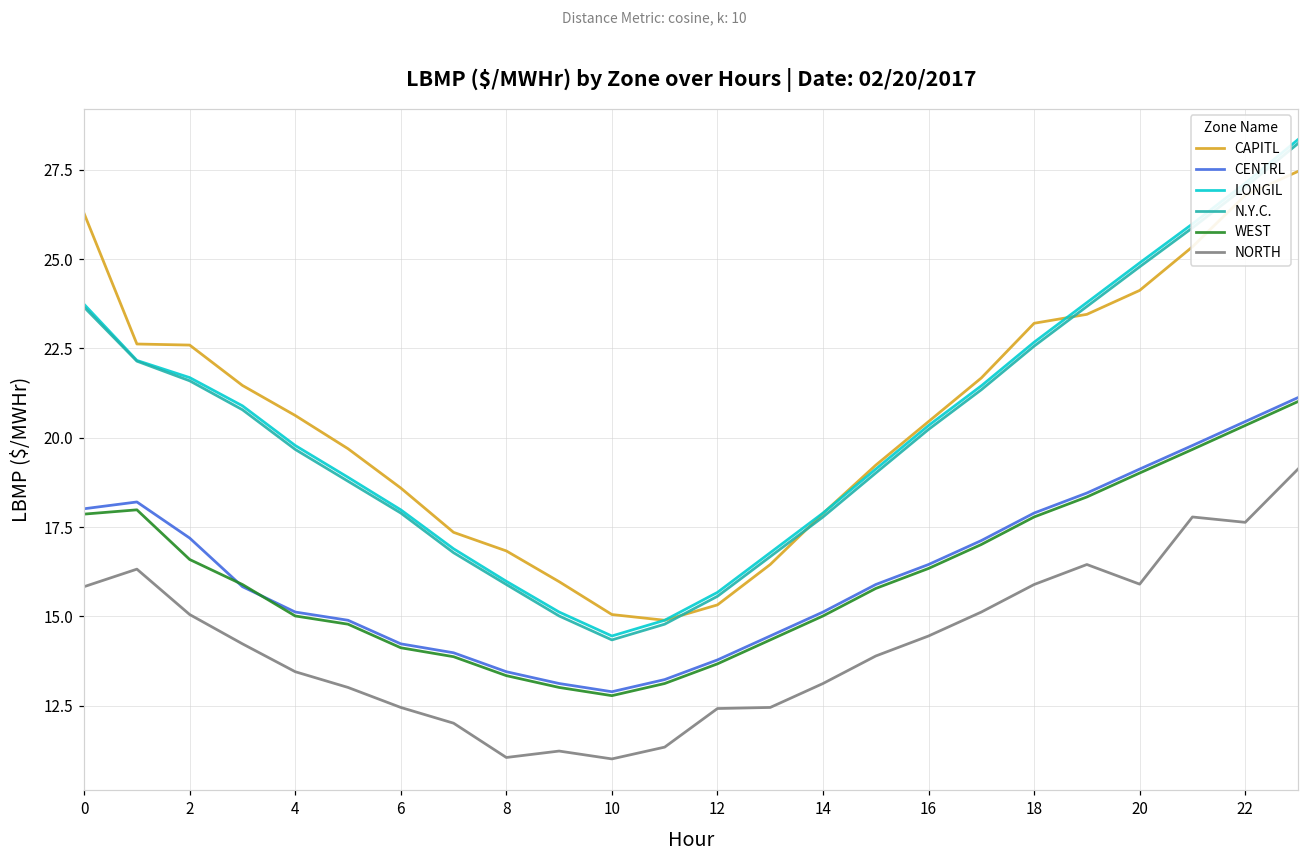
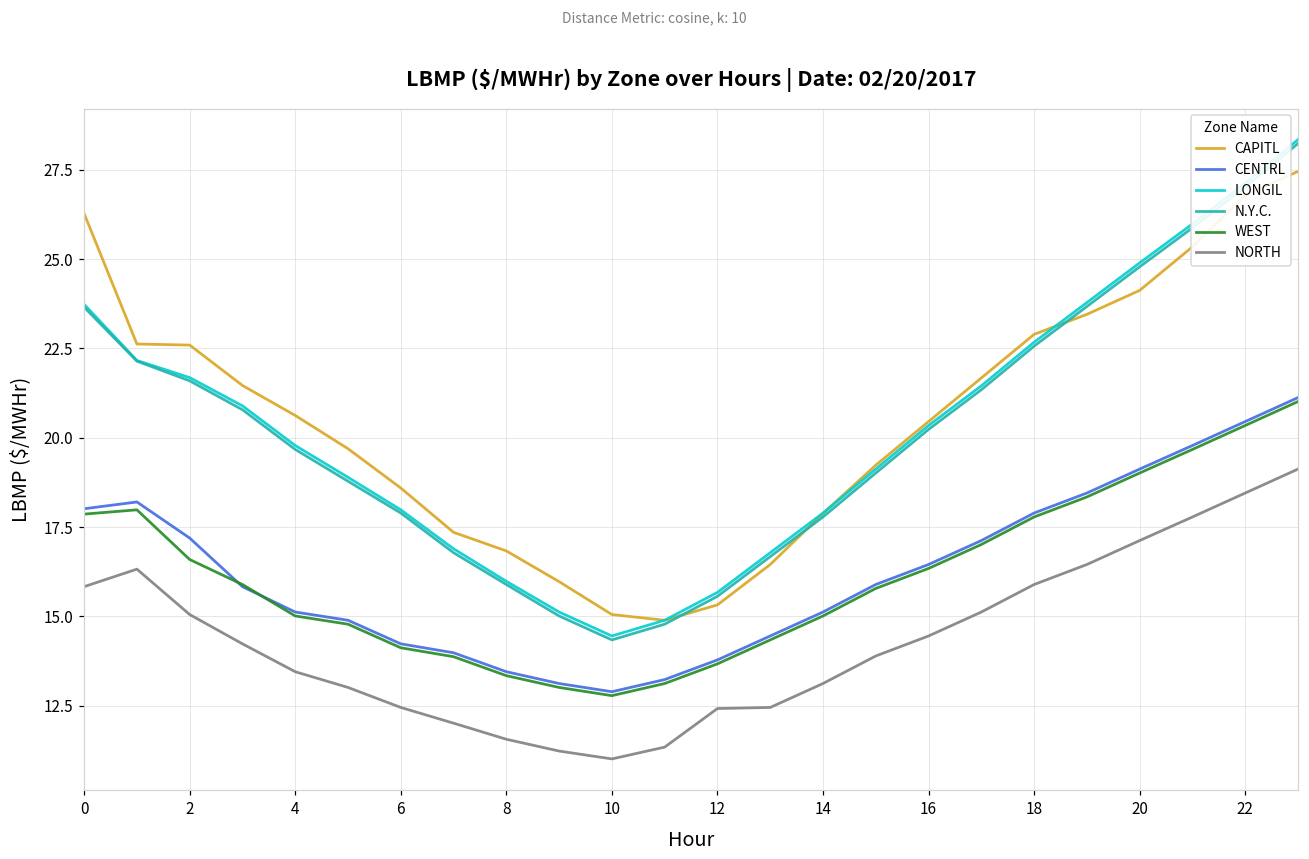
  {
    "CAPITL": {
      "0": 26.3,
      "2": 22.6,
      "4": 20.6,
      "6": 18.6,
      "8": 16.8,
      "10": 15.1,
      "12": 15.3,
      "16": 20.5,
-     "18": 23.2,
+     "18": 22.9,
      "20": 24.1
    },
    "CENTRL": {
      "0": 18.0,
      "2": 17.2,
      "4": 15.1,
      "6": 14.2,
      "8": 13.5,
      "10": 12.9,
      "12": 13.8,
      "14": 15.1,
      "16": 16.5,
      "18": 17.9,
      "20": 19.1,
      "22": 20.5
    },
    "WEST": {
      "0": 17.9,
      "2": 16.6,
      "4": 15.0,
      "6": 14.1,
      "8": 13.3,
      "10": 12.8,
      "12": 13.7,
      "14": 15.0,
      "16": 16.3,
      "18": 17.8,
      "20": 19.0,
      "22": 20.3
    },
    "NORTH": {
      "0": 15.8,
      "2": 15.1,
      "4": 13.5,
      "6": 12.5,
-     "8": 11.1,
+     "8": 11.6,
      "10": 11.0,
      "12": 12.4,
      "14": 13.1,
      "16": 14.5,
      "18": 15.9,
-     "20": 15.9,
-     "22": 17.6
+     "20": 17.1,
+     "22": 18.5
    }
  }
